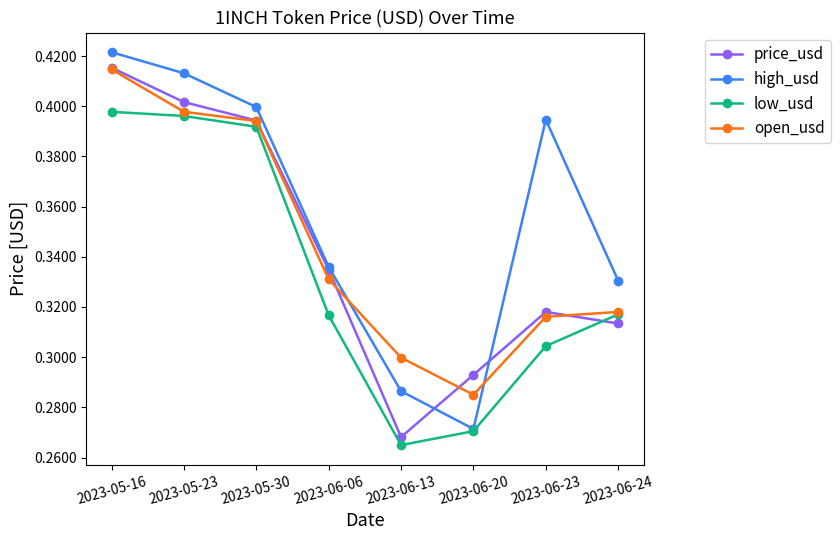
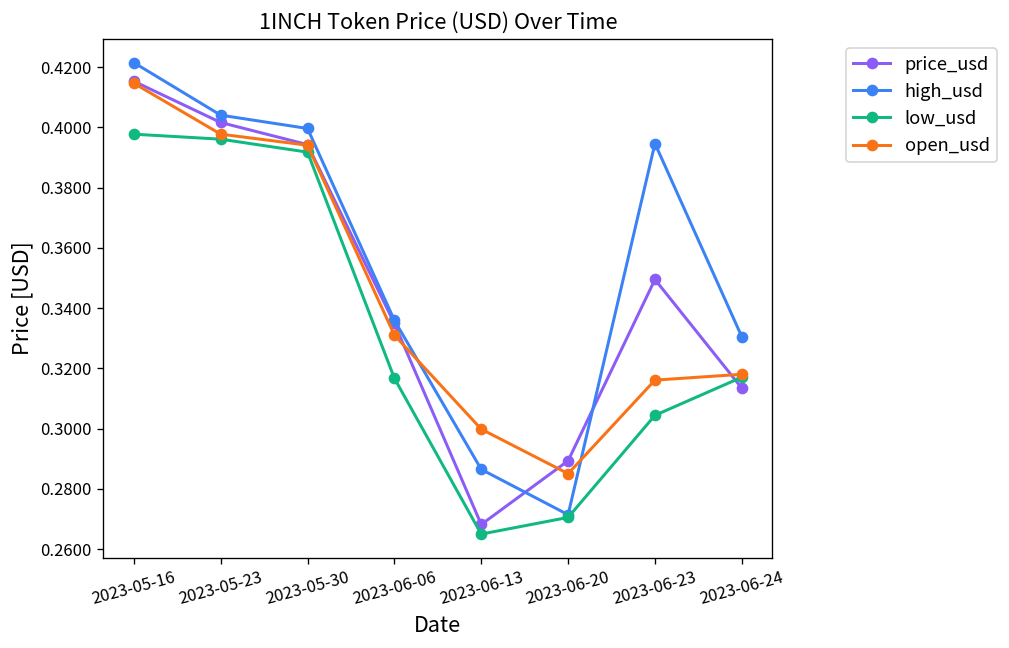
  {
    "price_usd": {
      "2023-05-23": 0.402,
      "2023-06-06": 0.335,
      "2023-06-13": 0.268,
-     "2023-06-20": 0.293,
-     "2023-06-23": 0.318,
+     "2023-06-20": 0.289,
+     "2023-06-23": 0.350,
      "2023-06-24": 0.313
    },
    "high_usd": {
      "2023-05-16": 0.422,
-     "2023-05-23": 0.413,
+     "2023-05-23": 0.404,
      "2023-05-30": 0.400,
      "2023-06-06": 0.336,
      "2023-06-13": 0.286,
      "2023-06-23": 0.395,
      "2023-06-24": 0.330
    },
    "low_usd": {
      "2023-05-16": 0.398,
      "2023-05-23": 0.396,
      "2023-05-30": 0.392,
      "2023-06-06": 0.317,
      "2023-06-13": 0.265,
      "2023-06-23": 0.304
    },
    "open_usd": {
      "2023-05-23": 0.398,
      "2023-06-06": 0.331,
      "2023-06-13": 0.300,
      "2023-06-20": 0.285,
      "2023-06-23": 0.316
    }
  }
